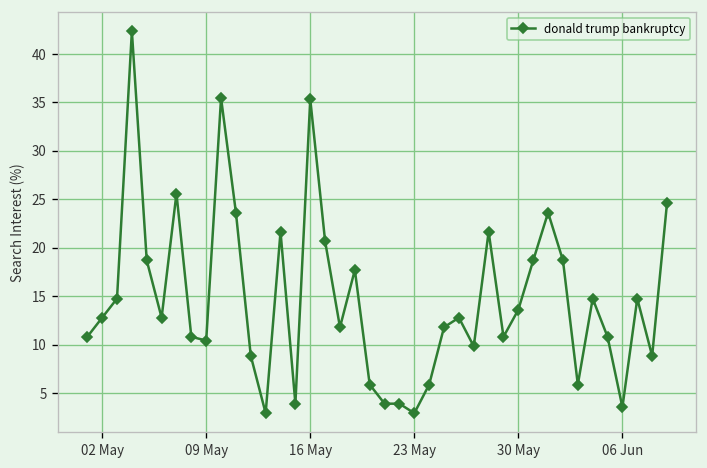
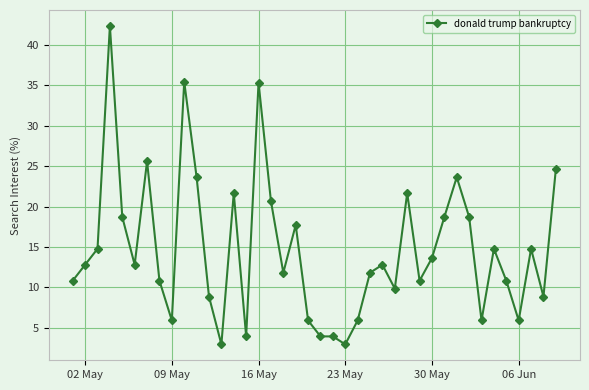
  {
    "02 May": 13,
-   "09 May": 10,
+   "09 May": 6,
    "16 May": 35,
    "23 May": 3,
    "30 May": 14,
-   "06 Jun": 4
+   "06 Jun": 6
  }
